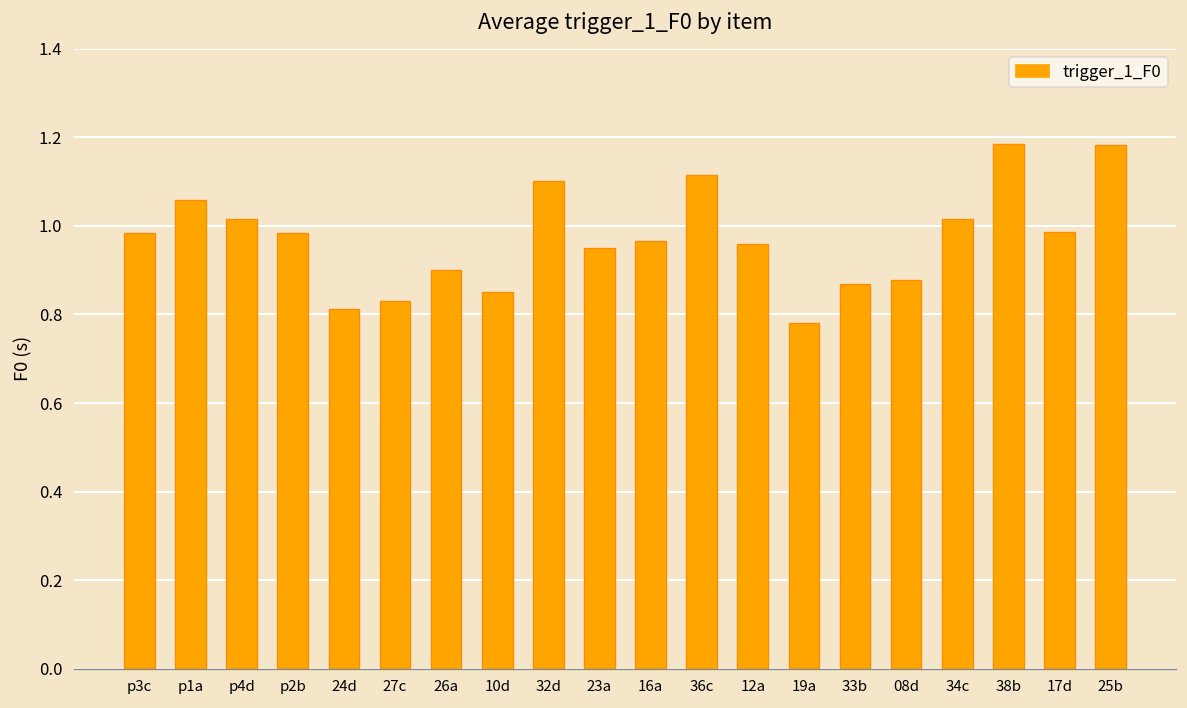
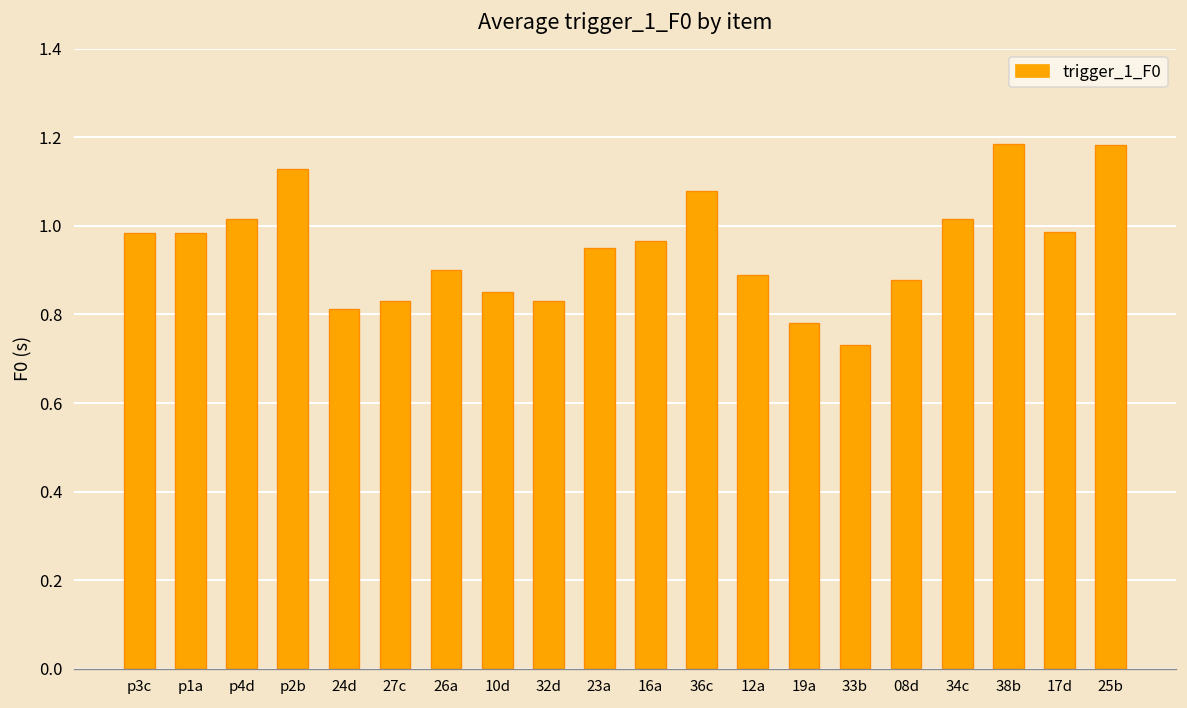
  {
    "p3c": 0.98,
-   "p1a": 1.06,
+   "p1a": 0.98,
    "p4d": 1.02,
-   "p2b": 0.98,
+   "p2b": 1.13,
    "24d": 0.81,
    "27c": 0.83,
    "26a": 0.90,
    "10d": 0.85,
-   "32d": 1.10,
+   "32d": 0.83,
    "23a": 0.95,
    "16a": 0.96,
-   "36c": 1.11,
-   "12a": 0.96,
+   "36c": 1.08,
+   "12a": 0.89,
    "19a": 0.78,
-   "33b": 0.87,
+   "33b": 0.73,
    "08d": 0.88,
    "34c": 1.02,
    "38b": 1.19,
    "17d": 0.99,
    "25b": 1.18
  }
